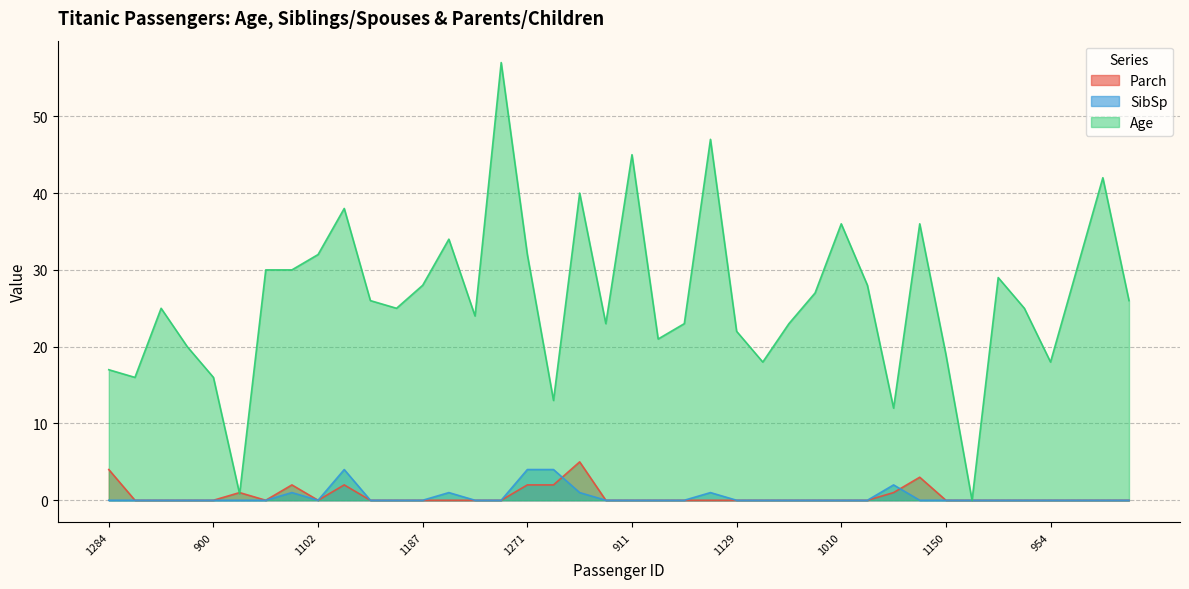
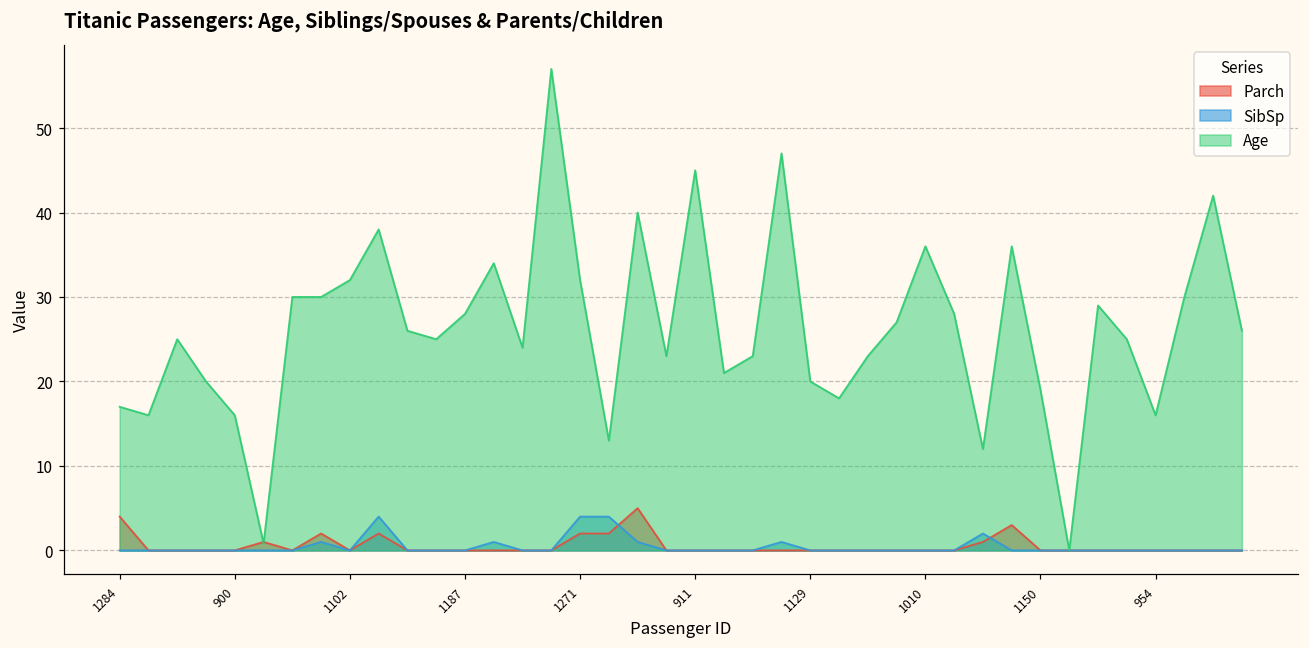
  {
    "Parch": {
      "1284": 4,
      "1271": 2
    },
    "SibSp": {
      "1284": 0,
      "1271": 4
    },
    "Age": {
      "1284": 17,
      "900": 16,
      "1102": 32,
      "1187": 28,
      "1271": 32,
      "911": 45,
-     "1129": 22,
+     "1129": 20,
      "1010": 36,
      "1150": 19,
-     "954": 18
+     "954": 16
    }
  }
